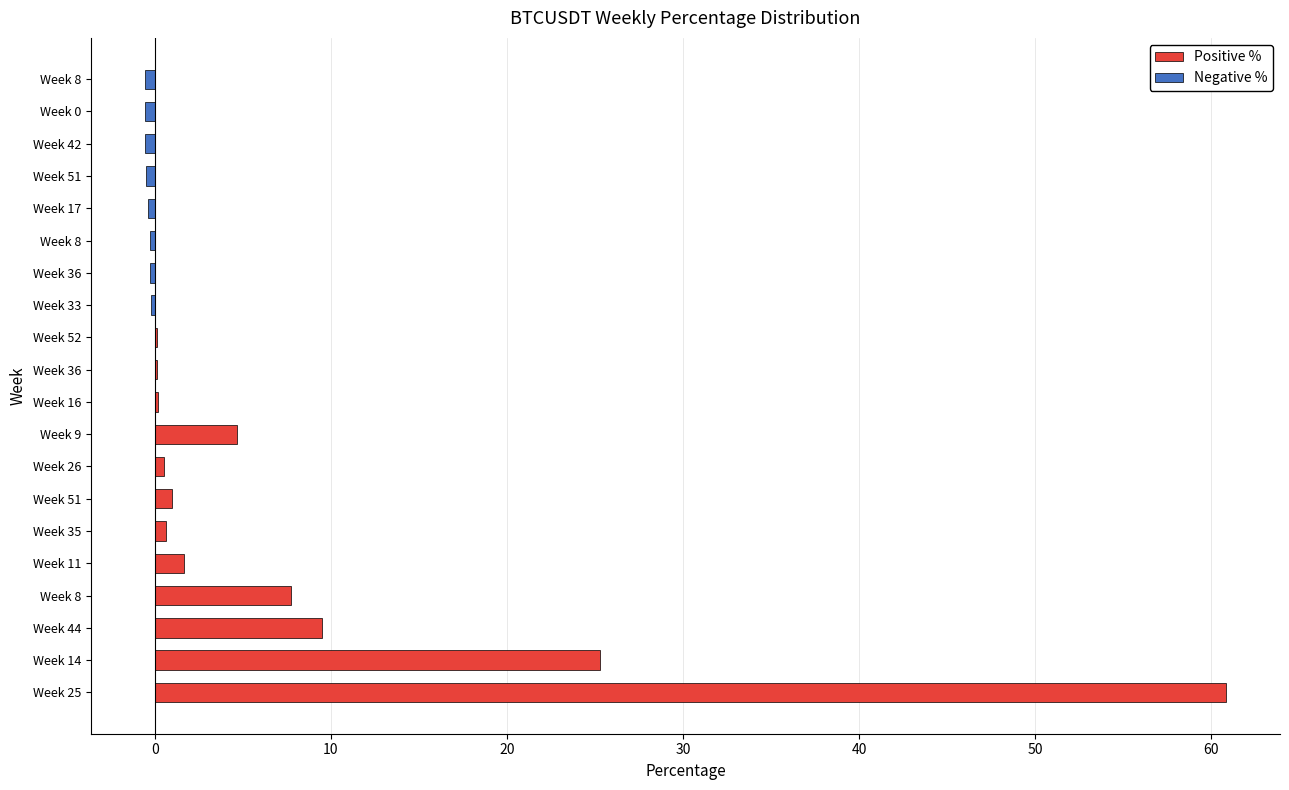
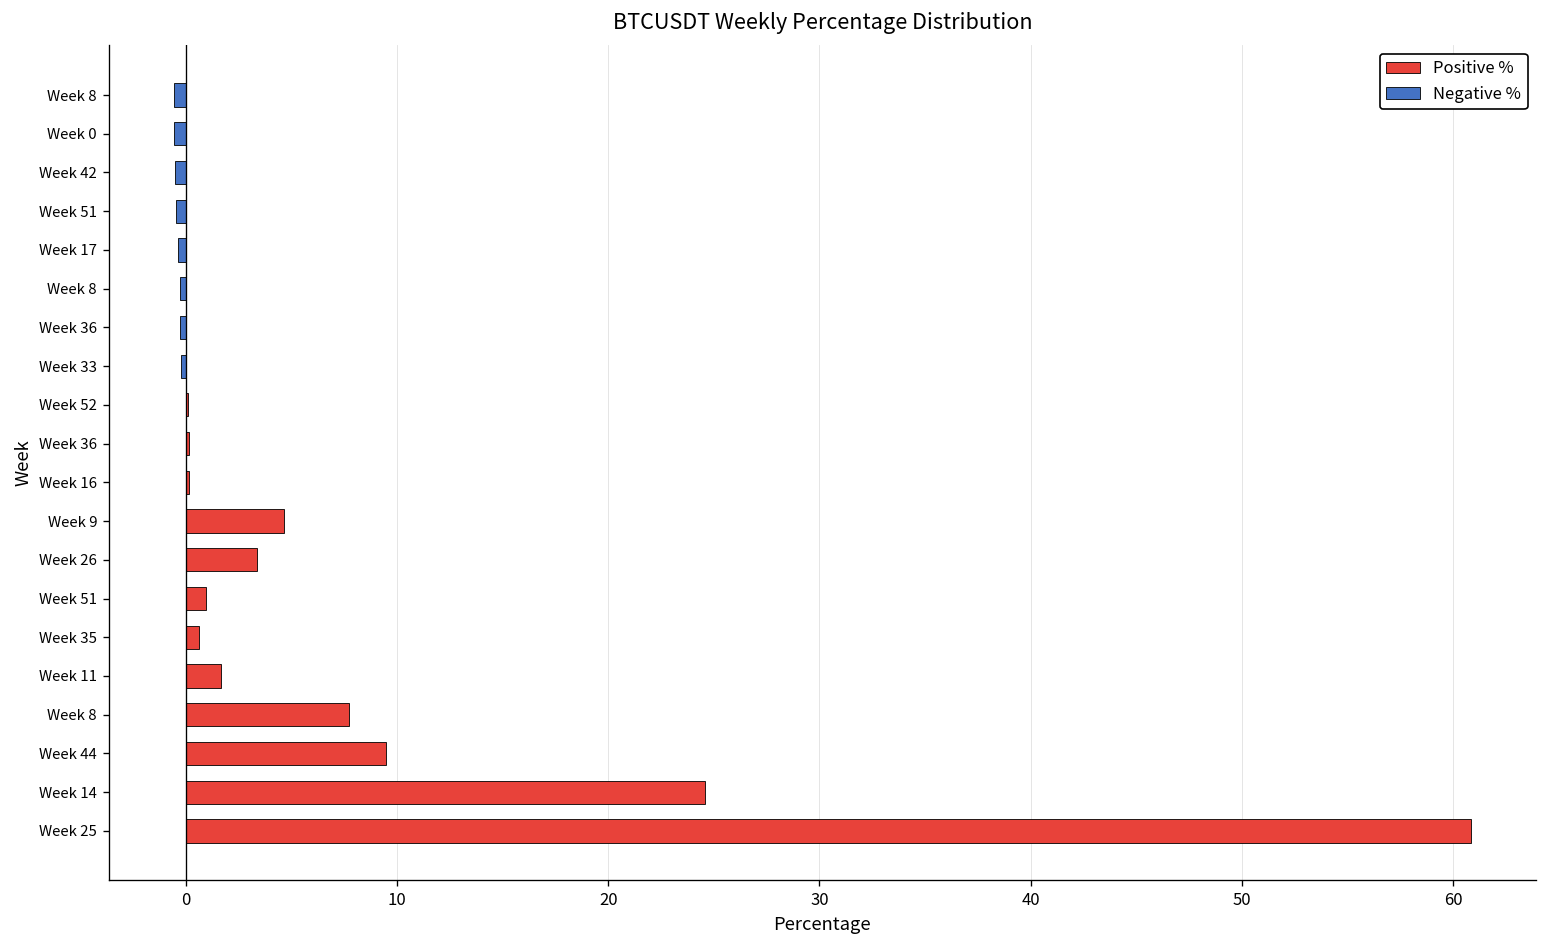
  {
    "Positive %": {
      "Week 0": 0.0,
      "Week 42": 0.0,
      "Week 17": 0.0,
      "Week 33": 0.0,
      "Week 16": 0.2,
      "Week 9": 4.6,
-     "Week 26": 0.5,
+     "Week 26": 3.4,
      "Week 35": 0.6,
      "Week 11": 1.6,
      "Week 44": 9.5,
-     "Week 14": 25.3,
+     "Week 14": 24.6,
      "Week 25": 60.8
    },
    "Negative %": {
      "Week 0": -0.6,
      "Week 42": -0.5,
      "Week 17": -0.4,
      "Week 33": -0.2,
      "Week 52": 0.0,
      "Week 16": 0.0,
      "Week 9": 0.0,
      "Week 26": 0.0,
      "Week 35": 0.0,
      "Week 11": 0.0,
      "Week 44": 0.0,
      "Week 14": 0.0,
      "Week 25": 0.0
    }
  }
